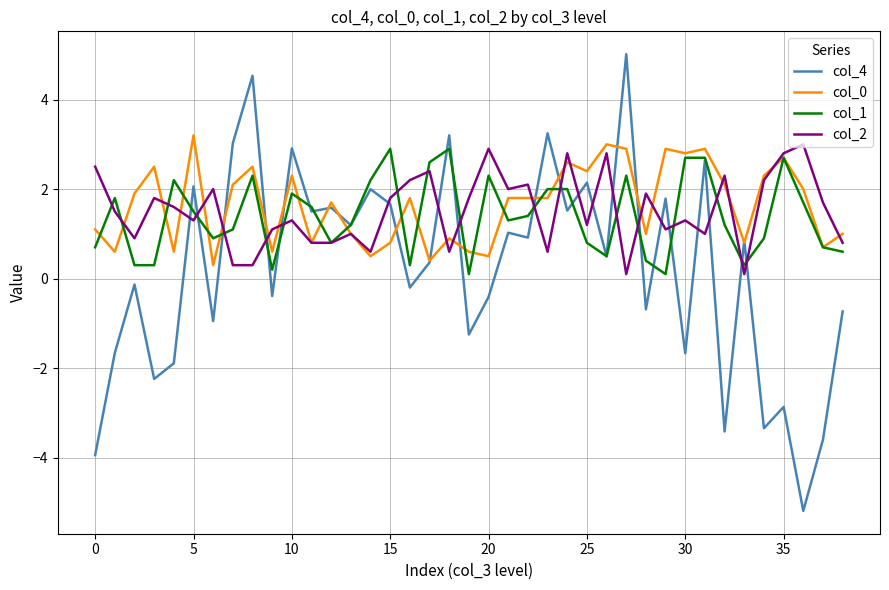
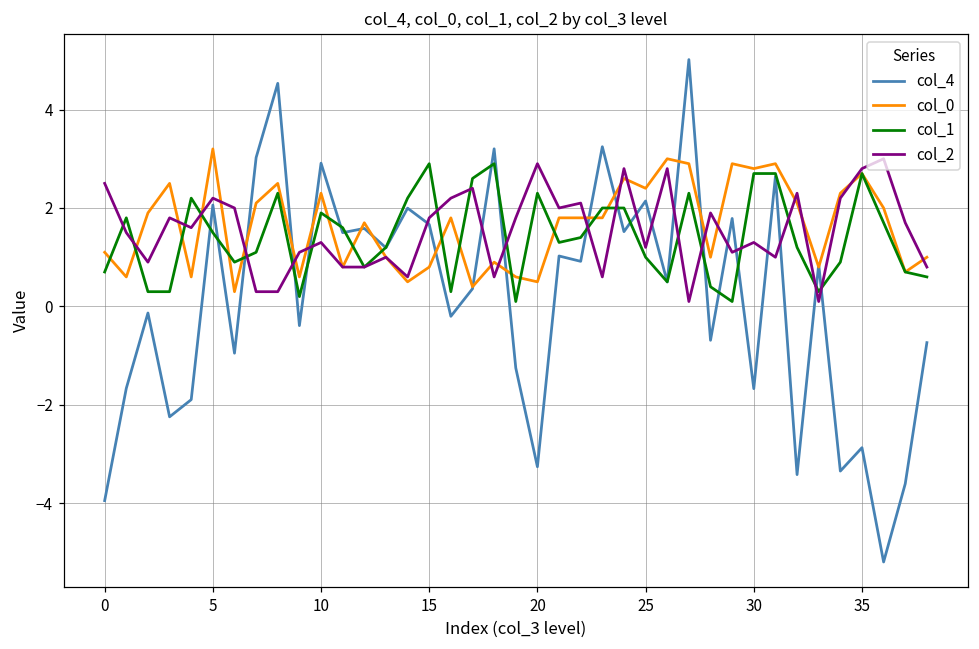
  {
    "col_4": {
      "0": -3.9,
      "5": 2.1,
      "10": 2.9,
      "15": 1.7,
-     "20": -0.4,
+     "20": -3.3,
      "25": 2.1,
      "30": -1.7,
      "35": -2.9
    },
    "col_0": {
      "0": 1.1,
      "5": 3.2,
      "10": 2.3,
      "15": 0.8,
      "20": 0.5,
      "25": 2.4,
      "30": 2.8
    },
    "col_1": {
      "0": 0.7,
      "5": 1.5,
      "10": 1.9,
      "15": 2.9,
      "20": 2.3,
-     "25": 0.8,
+     "25": 1.0,
      "30": 2.7
    },
    "col_2": {
      "0": 2.5,
-     "5": 1.3,
+     "5": 2.2,
      "10": 1.3,
      "15": 1.8,
      "20": 2.9,
      "25": 1.2,
      "30": 1.3,
      "35": 2.8
    }
  }
